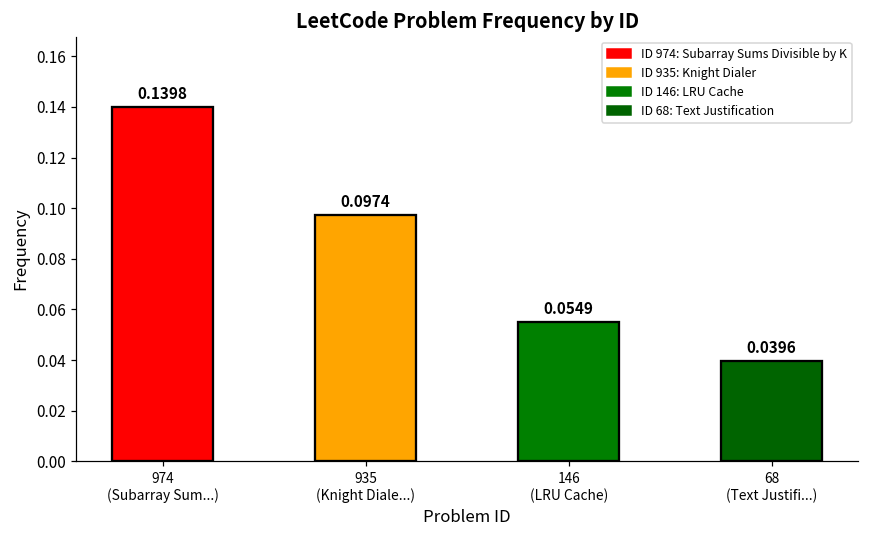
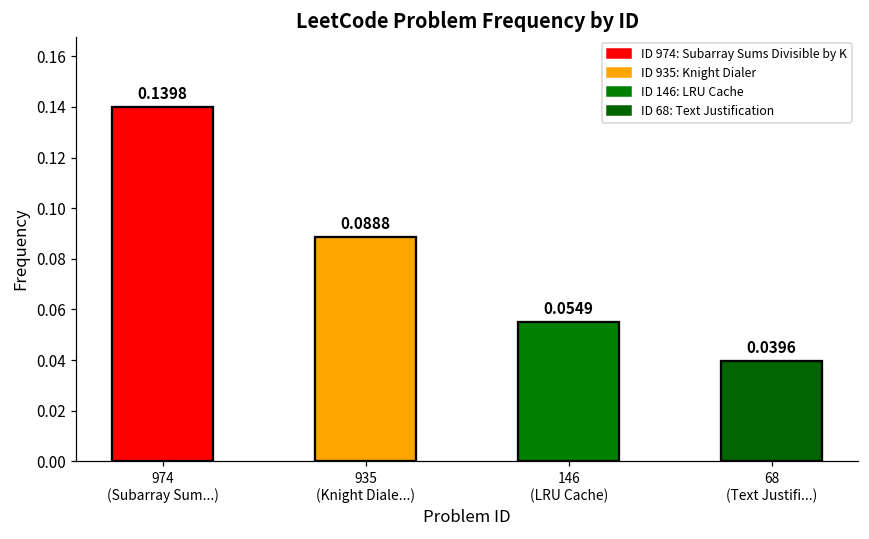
  {
    "974 (Subarray Sum...)": 0.1398,
-   "935 (Knight Diale...)": 0.0974,
+   "935 (Knight Diale...)": 0.0888,
    "146 (LRU Cache)": 0.0549,
    "68 (Text Justifi...)": 0.0396
  }
